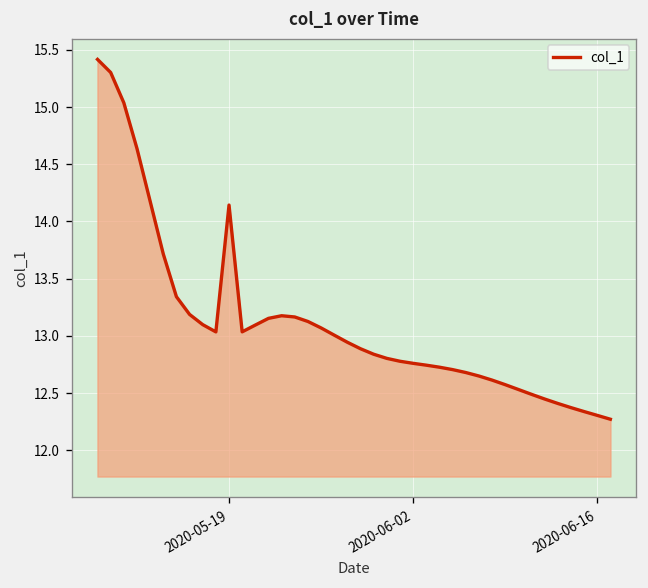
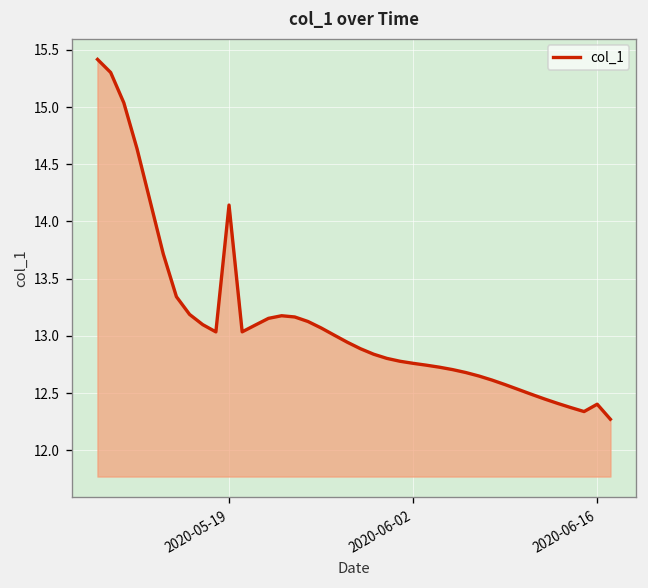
  {
    "2020-05-19": 14.1,
    "2020-06-02": 12.8,
-   "2020-06-16": 12.3
+   "2020-06-16": 12.4
  }
